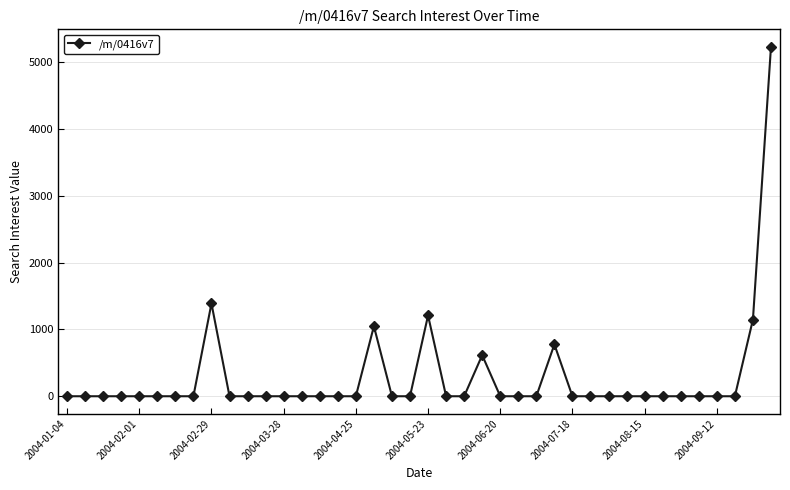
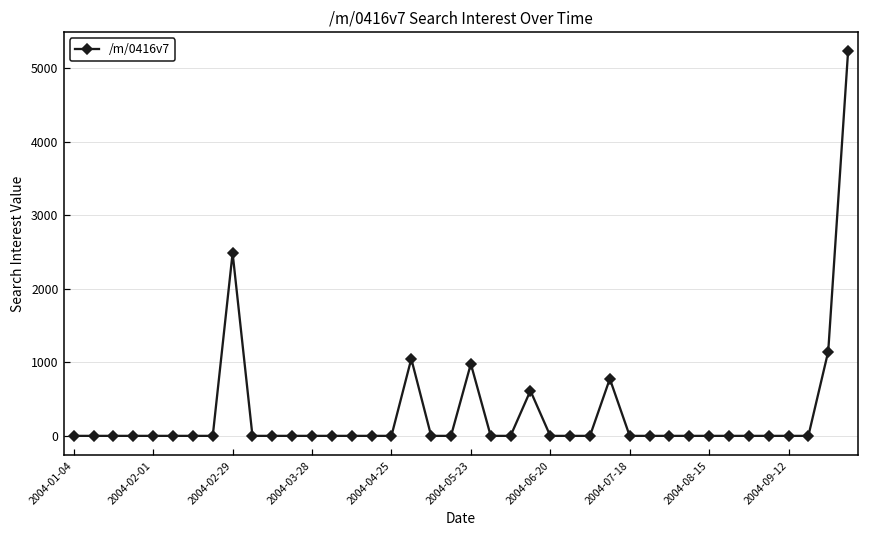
  {
    "2004-01-04": 0,
    "2004-02-01": 0,
-   "2004-02-29": 1400,
+   "2004-02-29": 2500,
    "2004-03-28": 0,
    "2004-04-25": 0,
-   "2004-05-23": 1200,
+   "2004-05-23": 1000,
    "2004-06-20": 0,
    "2004-07-18": 0,
    "2004-08-15": 0,
    "2004-09-12": 0
  }
